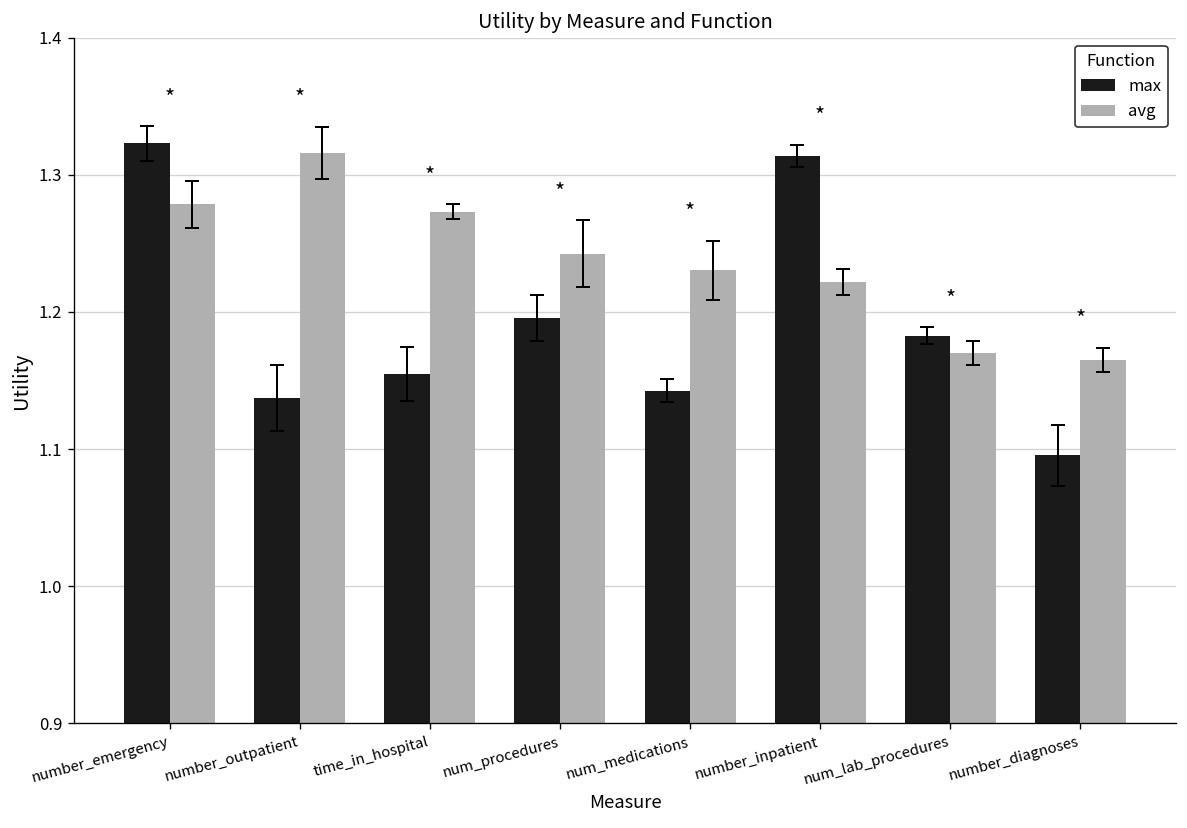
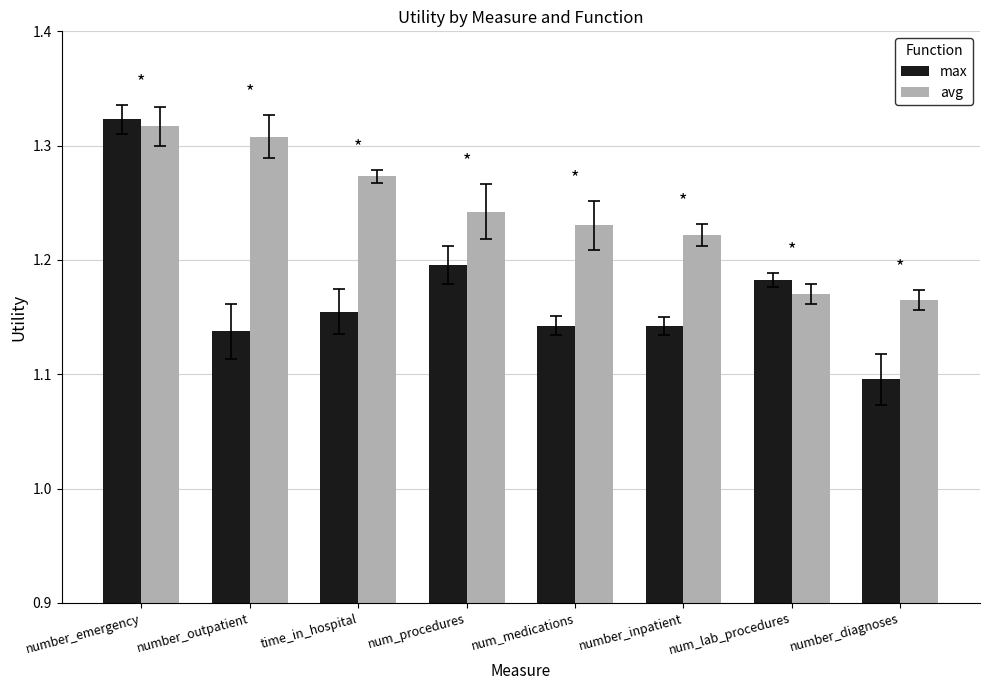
  {
    "max": {
      "number_emergency": 1.323,
      "number_outpatient": 1.137,
      "time_in_hospital": 1.155,
      "num_procedures": 1.196,
      "num_medications": 1.143,
-     "number_inpatient": 1.314,
+     "number_inpatient": 1.142,
      "num_lab_procedures": 1.183,
      "number_diagnoses": 1.095
    },
    "avg": {
-     "number_emergency": 1.278,
-     "number_outpatient": 1.316,
+     "number_emergency": 1.317,
+     "number_outpatient": 1.308,
      "time_in_hospital": 1.273,
      "num_procedures": 1.242,
      "num_medications": 1.230,
      "number_inpatient": 1.222,
      "num_lab_procedures": 1.170,
      "number_diagnoses": 1.165
    }
  }
